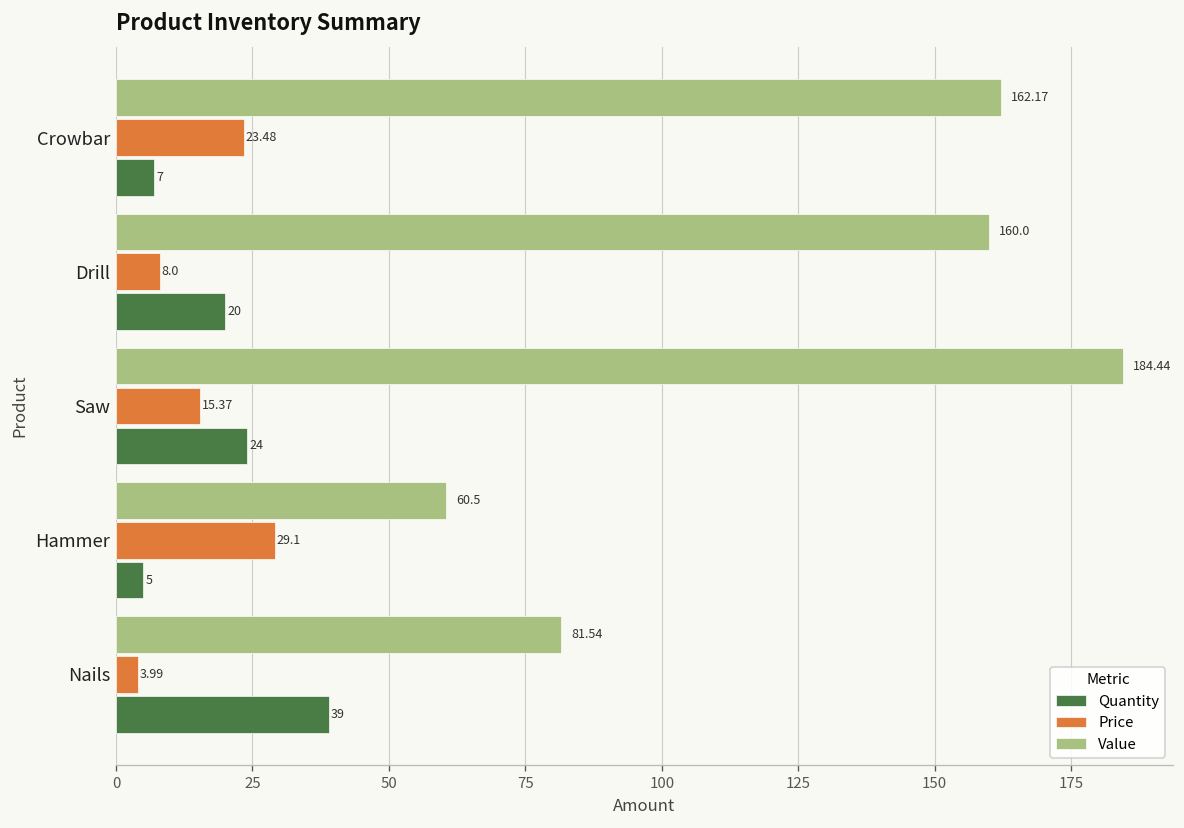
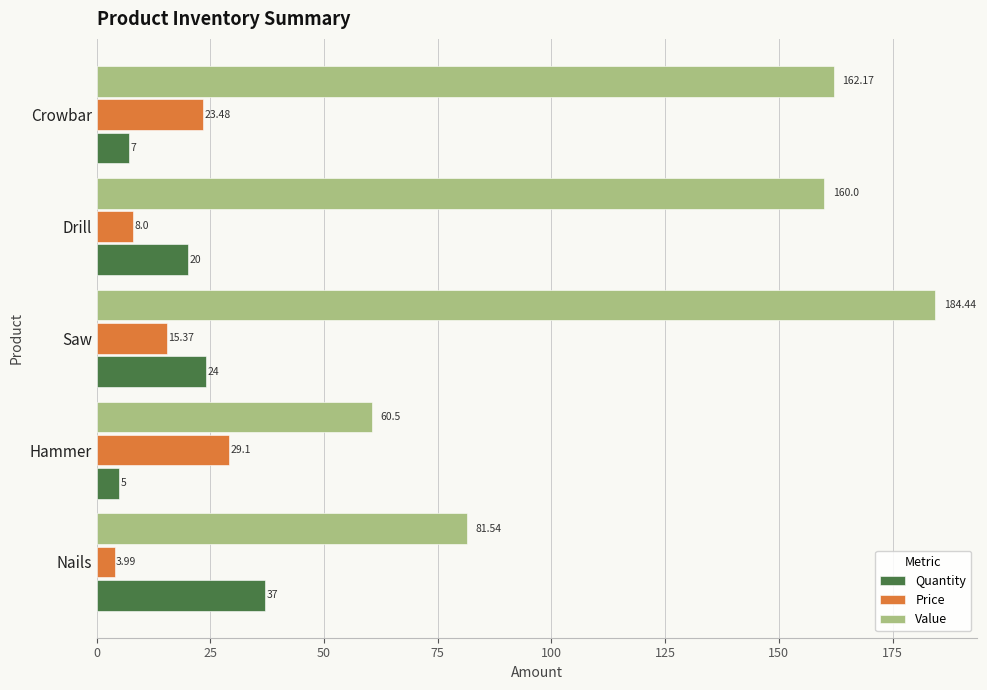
  {
    "Quantity": {
      "Crowbar": 7,
      "Drill": 20,
      "Saw": 24,
      "Hammer": 5,
-     "Nails": 39
+     "Nails": 37
    },
    "Price": {
      "Crowbar": 23.48,
      "Drill": 8.0,
      "Saw": 15.37,
      "Hammer": 29.1,
      "Nails": 3.99
    },
    "Value": {
      "Crowbar": 162.17,
      "Drill": 160.0,
      "Saw": 184.44,
      "Hammer": 60.5,
      "Nails": 81.54
    }
  }
